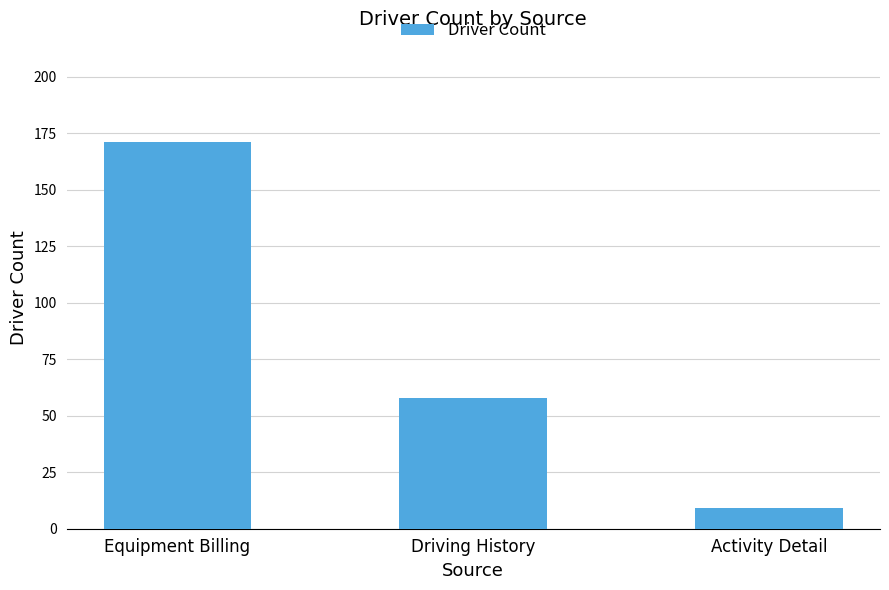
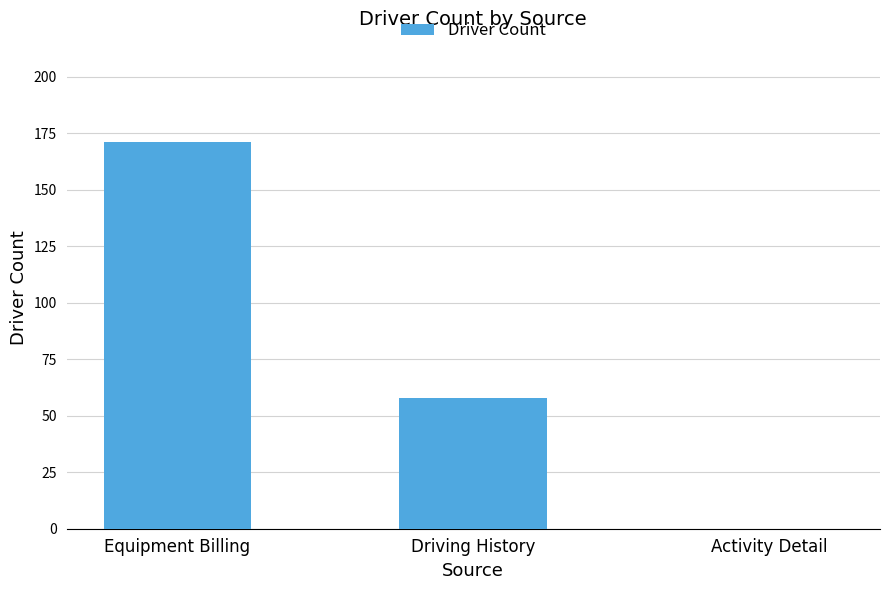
  {
    "Equipment Billing": 171,
    "Driving History": 58,
-   "Activity Detail": 9
+   "Activity Detail": 0
  }
